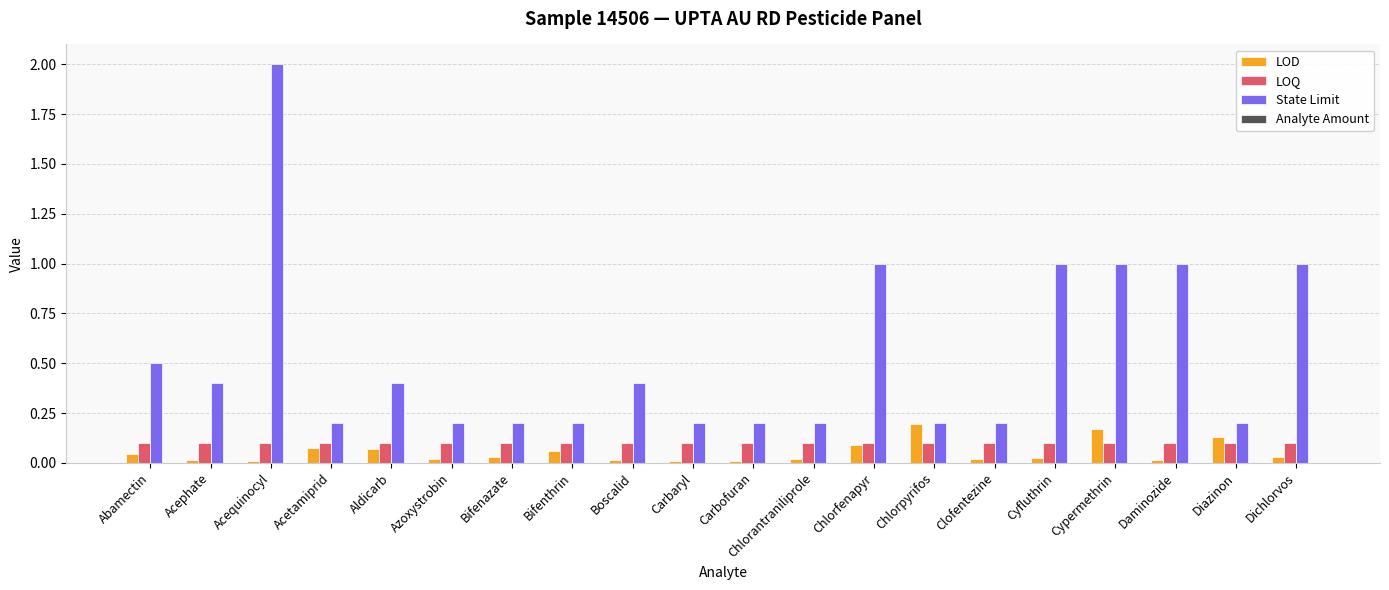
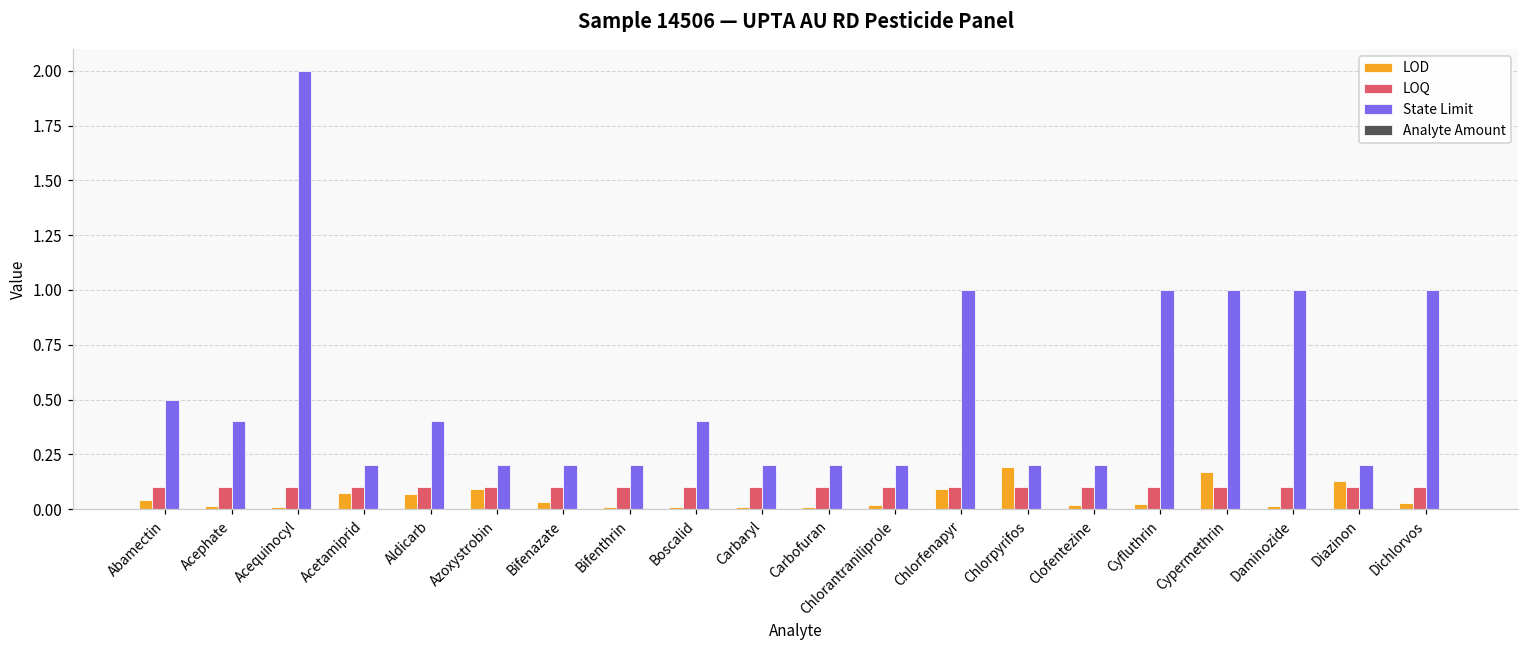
  {
    "LOD": {
      "Abamectin": 0.04,
      "Acephate": 0.02,
      "Acetamiprid": 0.07,
      "Aldicarb": 0.07,
-     "Azoxystrobin": 0.02,
+     "Azoxystrobin": 0.09,
      "Bifenazate": 0.03,
-     "Bifenthrin": 0.06,
+     "Bifenthrin": 0.01,
      "Chlorantraniliprole": 0.02,
      "Chlorfenapyr": 0.09,
      "Chlorpyrifos": 0.19,
      "Clofentezine": 0.02,
      "Cyfluthrin": 0.02,
      "Cypermethrin": 0.17,
      "Daminozide": 0.02,
      "Diazinon": 0.13,
      "Dichlorvos": 0.03
    },
    "LOQ": {
      "Abamectin": 0.10,
      "Acephate": 0.10,
      "Acequinocyl": 0.10,
      "Acetamiprid": 0.10,
      "Aldicarb": 0.10,
      "Azoxystrobin": 0.10,
      "Bifenazate": 0.10,
      "Bifenthrin": 0.10,
      "Boscalid": 0.10,
      "Carbaryl": 0.10,
      "Carbofuran": 0.10,
      "Chlorantraniliprole": 0.10,
      "Chlorfenapyr": 0.10,
      "Chlorpyrifos": 0.10,
      "Clofentezine": 0.10,
      "Cyfluthrin": 0.10,
      "Cypermethrin": 0.10,
      "Daminozide": 0.10,
      "Diazinon": 0.10,
      "Dichlorvos": 0.10
    },
    "State Limit": {
      "Abamectin": 0.50,
      "Acephate": 0.40,
      "Acequinocyl": 2.00,
      "Acetamiprid": 0.20,
      "Aldicarb": 0.40,
      "Azoxystrobin": 0.20,
      "Bifenazate": 0.20,
      "Bifenthrin": 0.20,
      "Boscalid": 0.40,
      "Carbaryl": 0.20,
      "Carbofuran": 0.20,
      "Chlorantraniliprole": 0.20,
      "Chlorfenapyr": 1.00,
      "Chlorpyrifos": 0.20,
      "Clofentezine": 0.20,
      "Cyfluthrin": 1.00,
      "Cypermethrin": 1.00,
      "Daminozide": 1.00,
      "Diazinon": 0.20,
      "Dichlorvos": 1.00
    },
    "Analyte Amount": {
      "Abamectin": 0.00,
      "Acephate": 0.00,
      "Acequinocyl": 0.00,
      "Acetamiprid": 0.00,
      "Aldicarb": 0.00,
      "Azoxystrobin": 0.00,
      "Bifenazate": 0.00,
      "Bifenthrin": 0.00,
      "Boscalid": 0.00,
      "Carbaryl": 0.00,
      "Carbofuran": 0.00,
      "Chlorantraniliprole": 0.00,
      "Chlorfenapyr": 0.00,
      "Chlorpyrifos": 0.00,
      "Clofentezine": 0.00,
      "Cyfluthrin": 0.00,
      "Cypermethrin": 0.00,
      "Daminozide": 0.00,
      "Diazinon": 0.00,
      "Dichlorvos": 0.00
    }
  }
